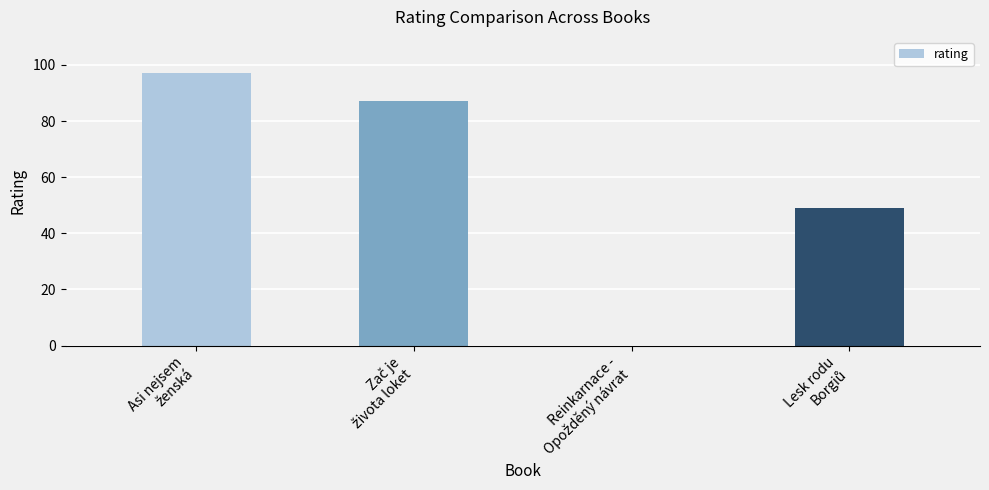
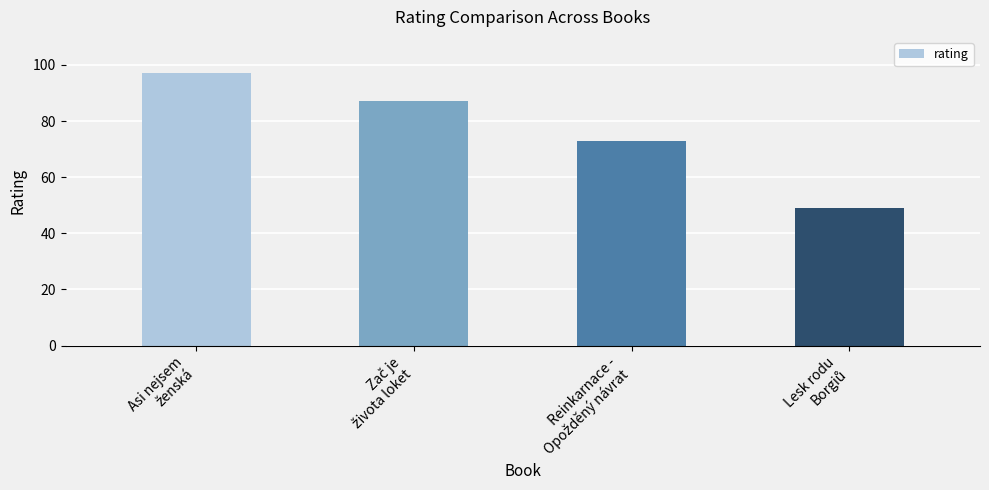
  {
    "Asi nejsem ženská": 97,
    "Zač je života loket": 87,
-   "Reinkarnace - Opožděný návrat": 0,
+   "Reinkarnace - Opožděný návrat": 73,
    "Lesk rodu Borgiů": 49
  }
